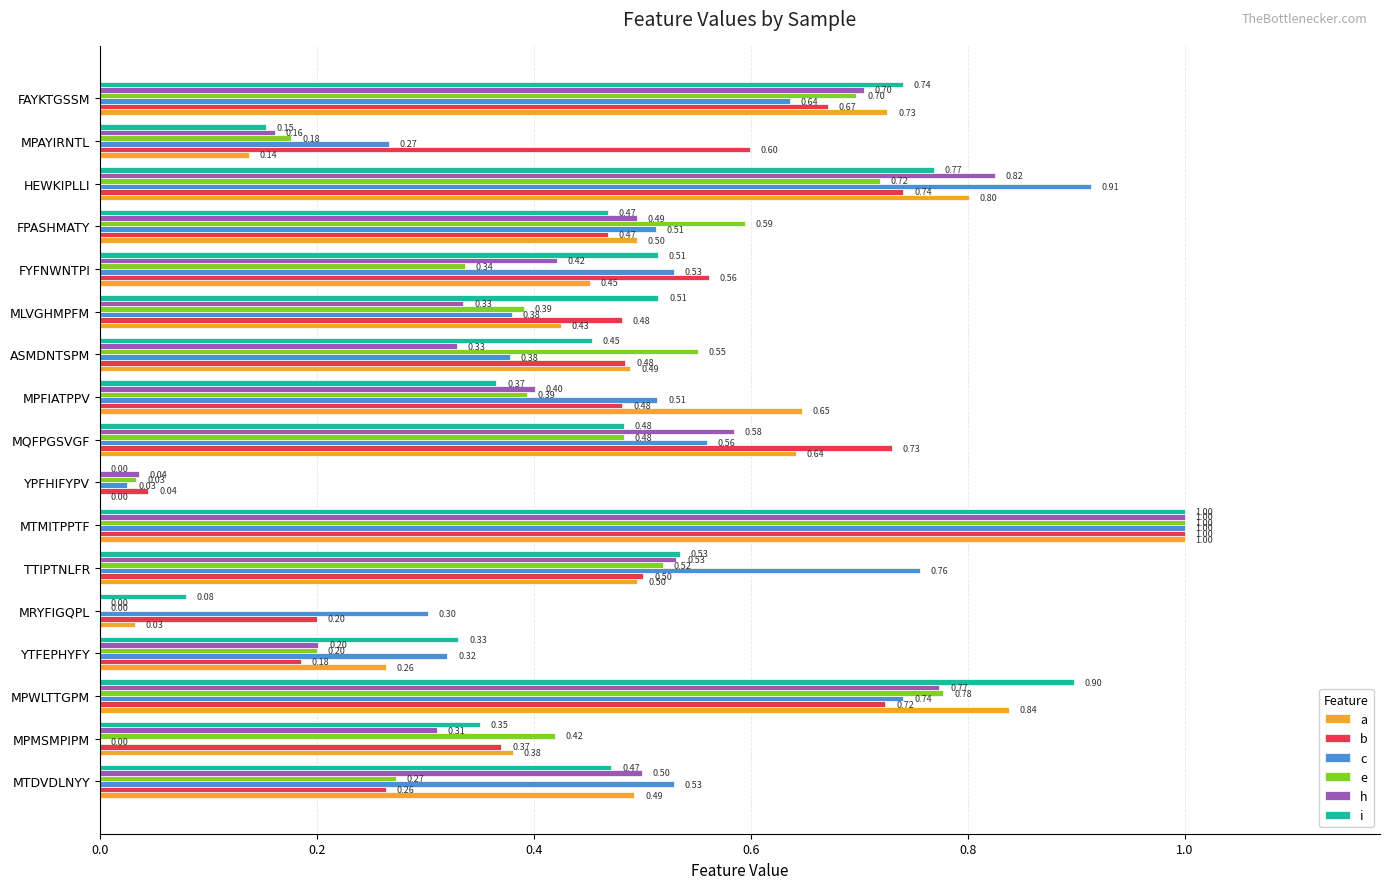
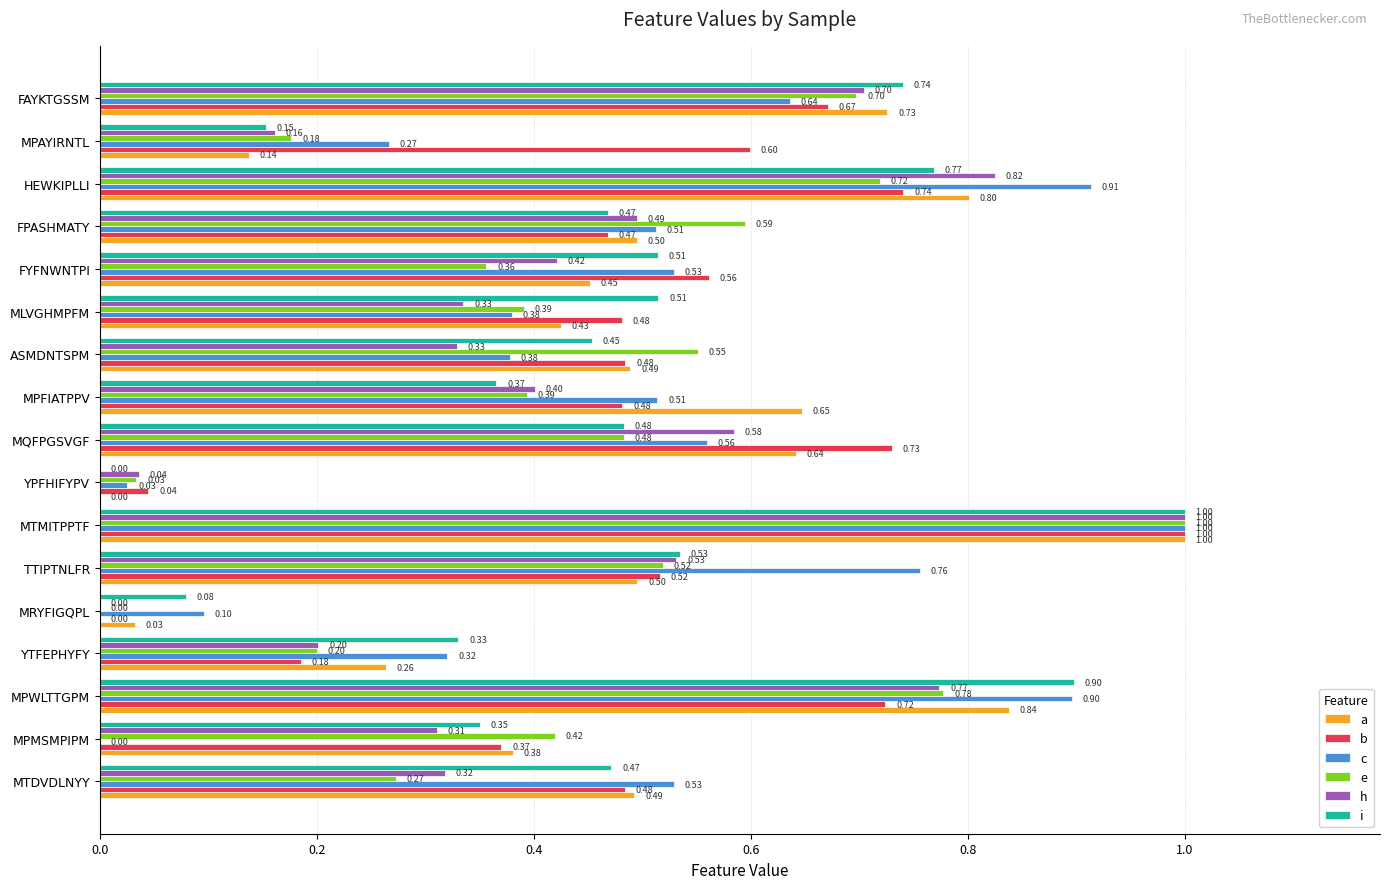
  {
    "a": {
      "FAYKTGSSM": 0.73,
      "MPAYIRNTL": 0.14,
      "HEWKIPLLI": 0.80,
      "FPASHMATY": 0.50,
      "FYFNWNTPI": 0.45,
      "MLVGHMPFM": 0.43,
      "MPFIATPPV": 0.65,
      "MQFPGSVGF": 0.64,
      "YPFHIFYPV": 0.00,
      "MRYFIGQPL": 0.03,
      "YTFEPHYFY": 0.26,
      "MPWLTTGPM": 0.84,
      "MPMSMPIPM": 0.38,
      "MTDVDLNYY": 0.49
    },
    "b": {
      "FAYKTGSSM": 0.67,
      "MPAYIRNTL": 0.60,
      "HEWKIPLLI": 0.74,
      "FPASHMATY": 0.47,
      "FYFNWNTPI": 0.56,
      "MLVGHMPFM": 0.48,
      "MPFIATPPV": 0.48,
      "MQFPGSVGF": 0.73,
      "YPFHIFYPV": 0.04,
-     "TTIPTNLFR": 0.50,
-     "MRYFIGQPL": 0.20,
+     "TTIPTNLFR": 0.52,
+     "MRYFIGQPL": 0.00,
      "YTFEPHYFY": 0.18,
      "MPWLTTGPM": 0.72,
      "MPMSMPIPM": 0.37,
-     "MTDVDLNYY": 0.26
+     "MTDVDLNYY": 0.48
    },
    "c": {
      "FAYKTGSSM": 0.64,
      "MPAYIRNTL": 0.27,
      "HEWKIPLLI": 0.91,
      "FPASHMATY": 0.51,
      "FYFNWNTPI": 0.53,
      "MLVGHMPFM": 0.38,
      "ASMDNTSPM": 0.38,
      "MPFIATPPV": 0.51,
      "MQFPGSVGF": 0.56,
      "TTIPTNLFR": 0.76,
-     "MRYFIGQPL": 0.30,
+     "MRYFIGQPL": 0.10,
      "YTFEPHYFY": 0.32,
-     "MPWLTTGPM": 0.74,
+     "MPWLTTGPM": 0.90,
      "MPMSMPIPM": 0.00,
      "MTDVDLNYY": 0.53
    },
    "e": {
      "MPAYIRNTL": 0.18,
      "HEWKIPLLI": 0.72,
      "FPASHMATY": 0.59,
-     "FYFNWNTPI": 0.34,
+     "FYFNWNTPI": 0.36,
      "MLVGHMPFM": 0.39,
      "ASMDNTSPM": 0.55,
      "MQFPGSVGF": 0.48,
      "TTIPTNLFR": 0.52,
      "MPMSMPIPM": 0.42,
      "MTDVDLNYY": 0.27
    },
    "h": {
      "HEWKIPLLI": 0.82,
      "FPASHMATY": 0.49,
      "FYFNWNTPI": 0.42,
      "MLVGHMPFM": 0.33,
      "ASMDNTSPM": 0.33,
      "MQFPGSVGF": 0.58,
      "MPMSMPIPM": 0.31,
-     "MTDVDLNYY": 0.50
+     "MTDVDLNYY": 0.32
    },
    "i": {
      "FAYKTGSSM": 0.74,
      "HEWKIPLLI": 0.77,
      "FPASHMATY": 0.47,
      "FYFNWNTPI": 0.51,
      "MLVGHMPFM": 0.51,
      "ASMDNTSPM": 0.45,
      "MPFIATPPV": 0.37,
      "MQFPGSVGF": 0.48,
      "YPFHIFYPV": 0.00,
      "MRYFIGQPL": 0.08,
      "YTFEPHYFY": 0.33,
      "MPWLTTGPM": 0.90,
      "MPMSMPIPM": 0.35,
      "MTDVDLNYY": 0.47
    }
  }
